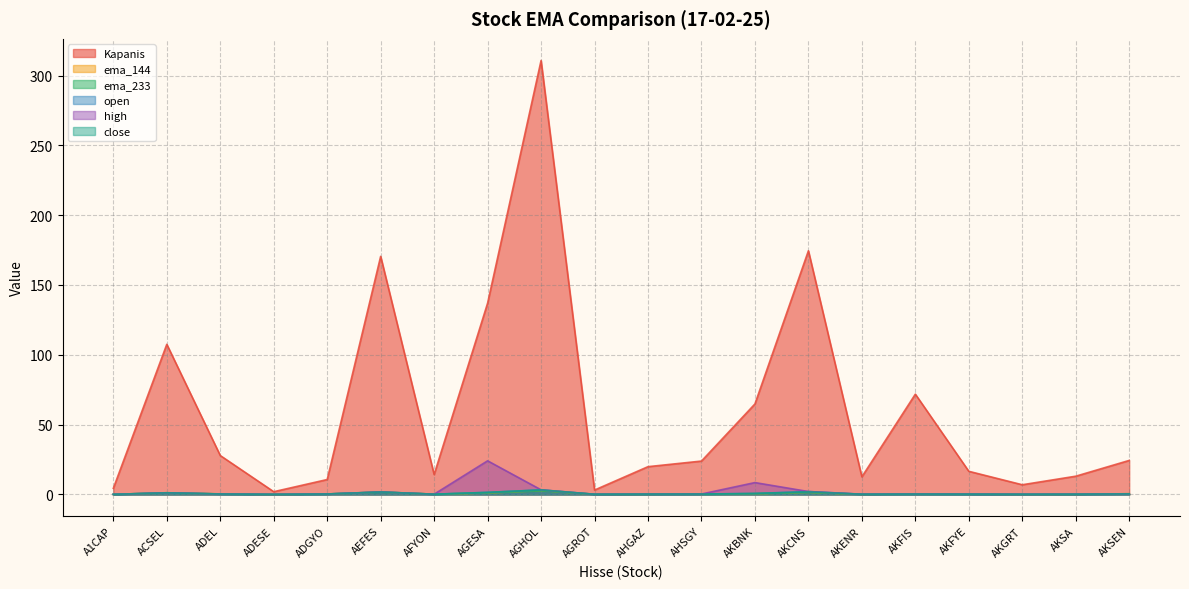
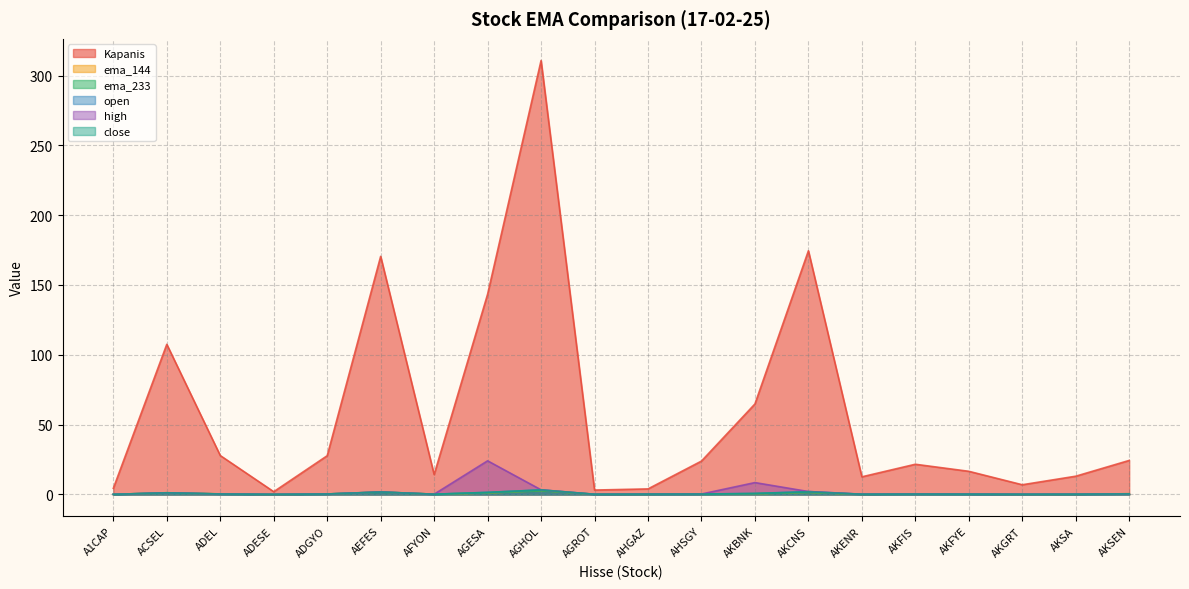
  {
    "Kapanis": {
      "A1CAP": 4,
      "ACSEL": 108,
      "ADEL": 28,
      "ADESE": 2,
-     "ADGYO": 11,
+     "ADGYO": 28,
      "AEFES": 171,
      "AFYON": 14,
-     "AGESA": 137,
+     "AGESA": 143,
      "AGHOL": 311,
      "AGROT": 3,
-     "AHGAZ": 20,
+     "AHGAZ": 4,
      "AHSGY": 24,
      "AKBNK": 65,
      "AKCNS": 175,
      "AKENR": 13,
-     "AKFIS": 72,
+     "AKFIS": 22,
      "AKFYE": 17,
      "AKGRT": 7,
      "AKSA": 13,
      "AKSEN": 24
    },
    "high": {
      "AGESA": 24,
      "AKBNK": 8
    }
  }
